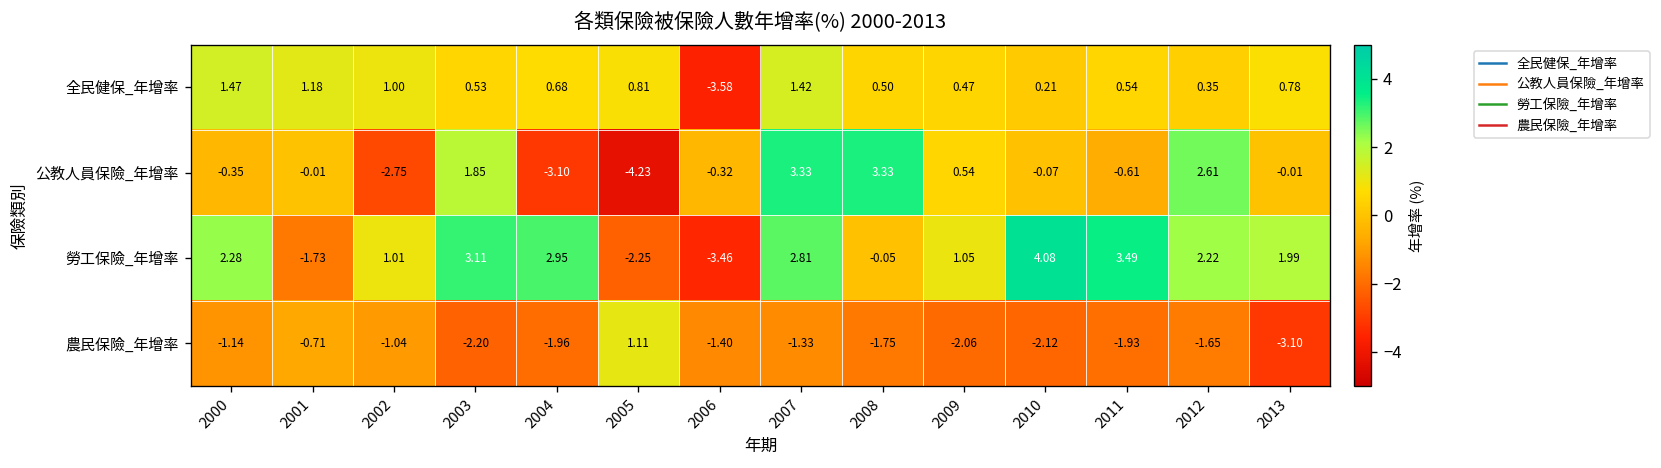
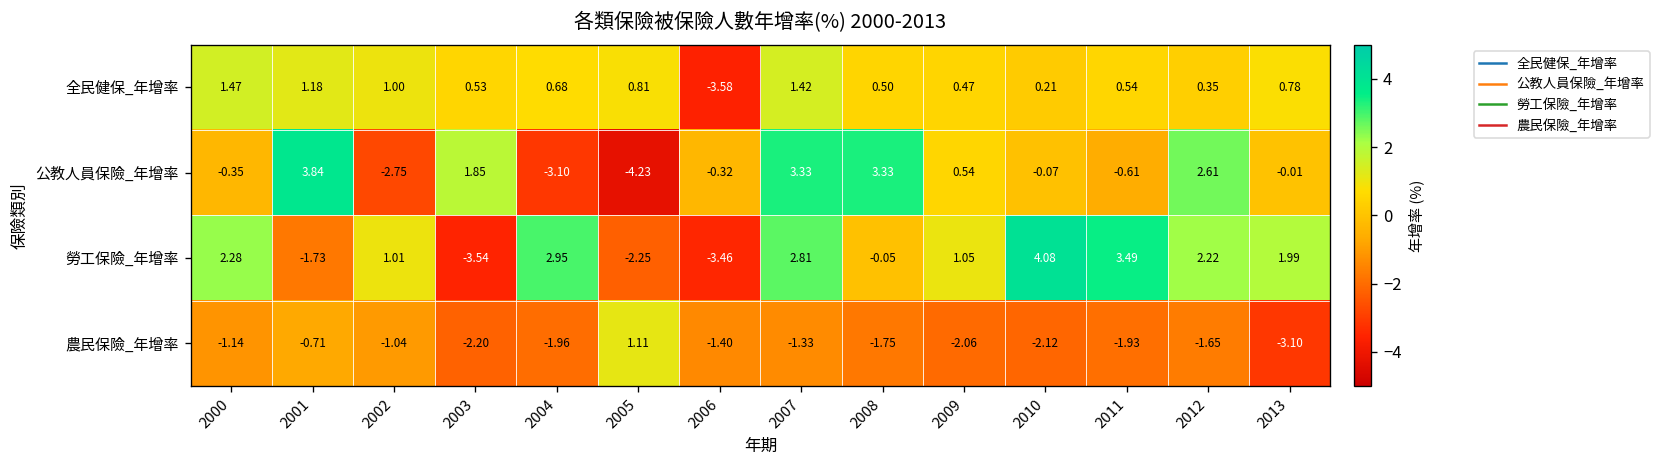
  {
    "全民健保_年增率": {
      "2000": 1.47,
      "2001": 1.18,
      "2002": 1.00,
      "2003": 0.53,
      "2004": 0.68,
      "2005": 0.81,
      "2006": -3.58,
      "2007": 1.42,
      "2008": 0.50,
      "2009": 0.47,
      "2010": 0.21,
      "2011": 0.54,
      "2012": 0.35,
      "2013": 0.78
    },
    "公教人員保險_年增率": {
      "2000": -0.35,
-     "2001": -0.01,
+     "2001": 3.84,
      "2002": -2.75,
      "2003": 1.85,
      "2004": -3.10,
      "2005": -4.23,
      "2006": -0.32,
      "2007": 3.33,
      "2008": 3.33,
      "2009": 0.54,
      "2010": -0.07,
      "2011": -0.61,
      "2012": 2.61,
      "2013": -0.01
    },
    "勞工保險_年增率": {
      "2000": 2.28,
      "2001": -1.73,
      "2002": 1.01,
-     "2003": 3.11,
+     "2003": -3.54,
      "2004": 2.95,
      "2005": -2.25,
      "2006": -3.46,
      "2007": 2.81,
      "2008": -0.05,
      "2009": 1.05,
      "2010": 4.08,
      "2011": 3.49,
      "2012": 2.22,
      "2013": 1.99
    },
    "農民保險_年增率": {
      "2000": -1.14,
      "2001": -0.71,
      "2002": -1.04,
      "2003": -2.20,
      "2004": -1.96,
      "2005": 1.11,
      "2006": -1.40,
      "2007": -1.33,
      "2008": -1.75,
      "2009": -2.06,
      "2010": -2.12,
      "2011": -1.93,
      "2012": -1.65,
      "2013": -3.10
    }
  }
